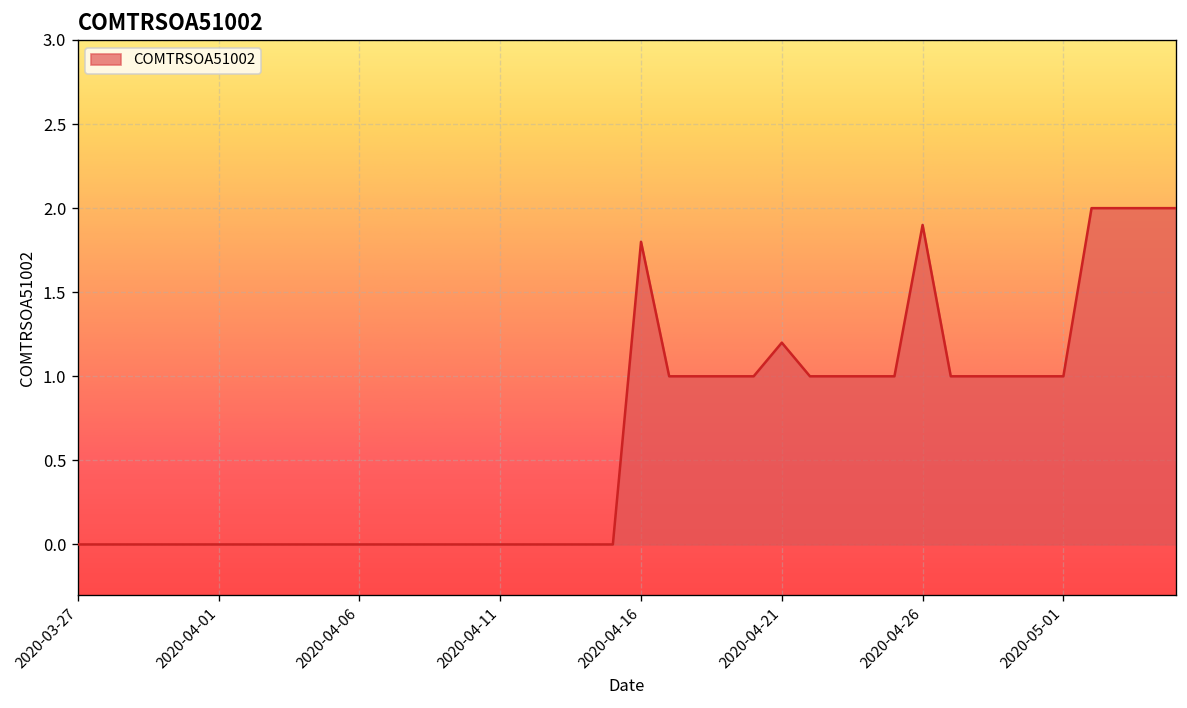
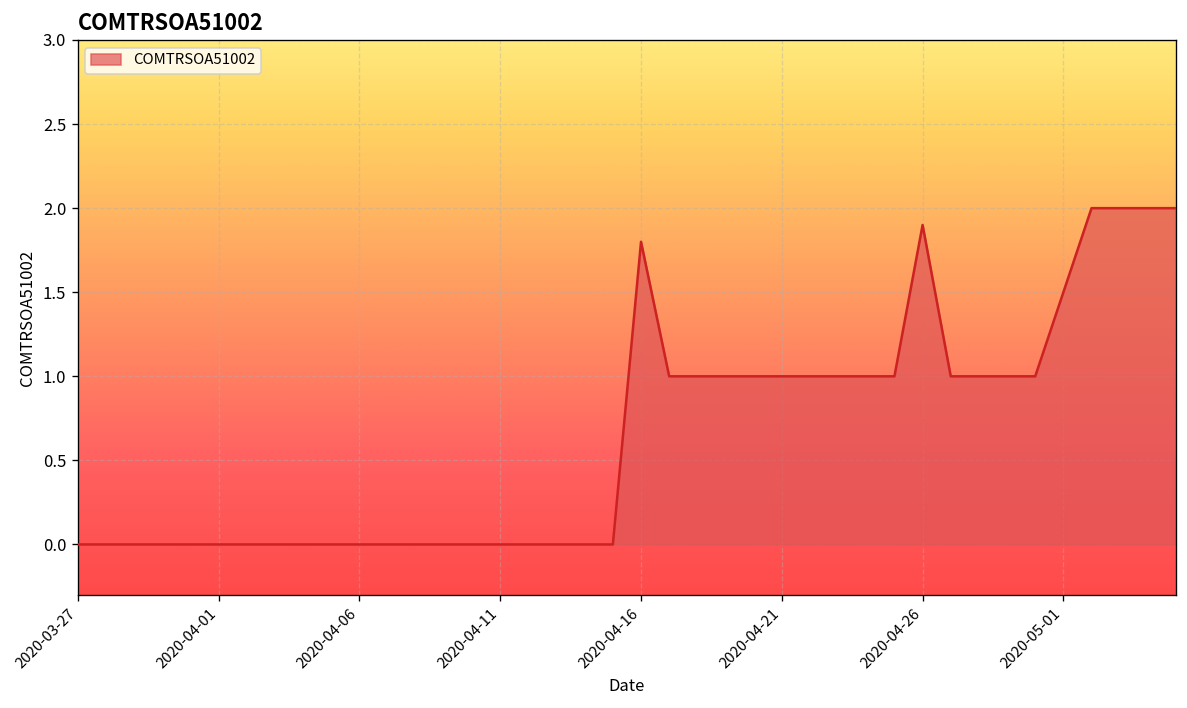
  {
    "2020-03-27": 0.0,
    "2020-04-01": 0.0,
    "2020-04-06": 0.0,
    "2020-04-11": 0.0,
    "2020-04-16": 1.8,
-   "2020-04-21": 1.2,
+   "2020-04-21": 1.0,
    "2020-04-26": 1.9,
-   "2020-05-01": 1.0
+   "2020-05-01": 1.5
  }
